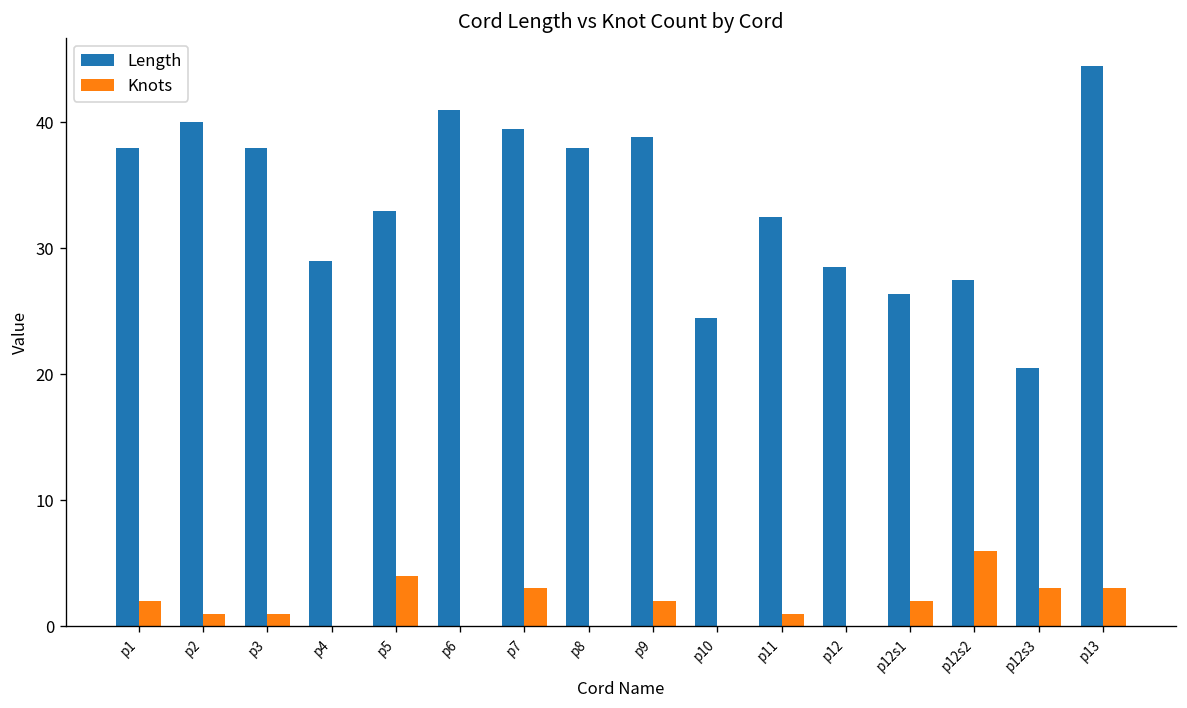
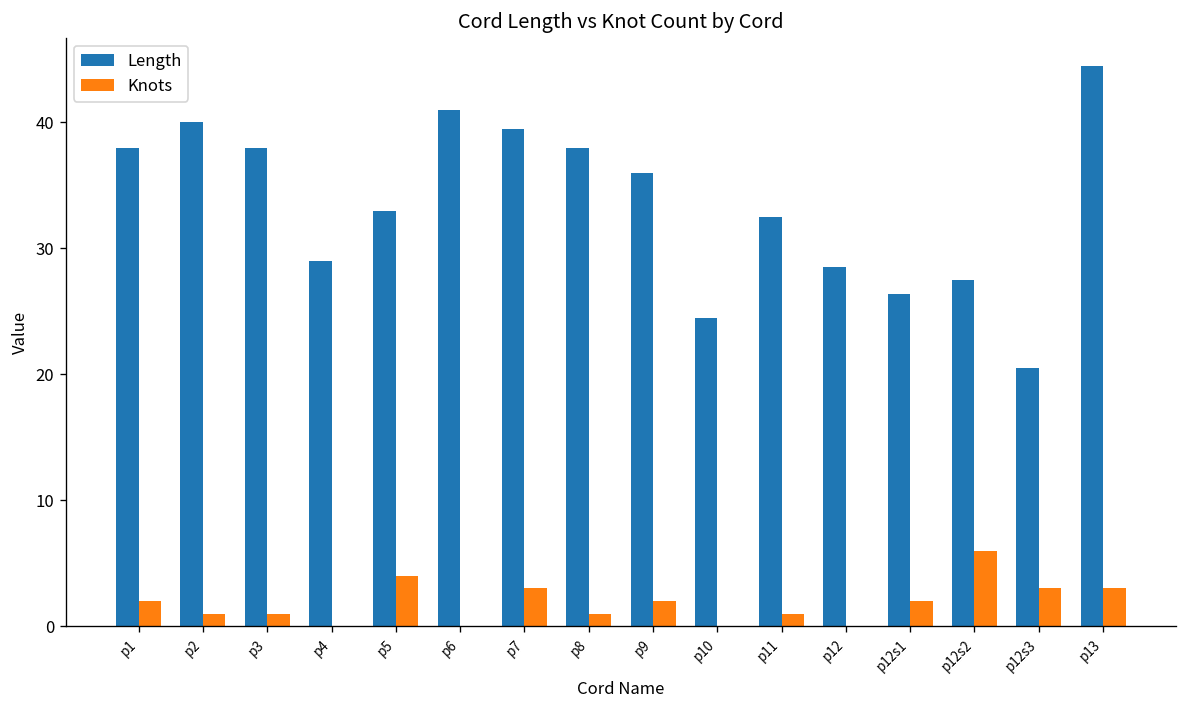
  {
    "Length": {
      "p1": 38.0,
      "p2": 40.0,
      "p3": 38.0,
      "p4": 29.0,
      "p5": 33.0,
      "p6": 41.0,
      "p7": 39.5,
      "p8": 38.0,
-     "p9": 38.8,
+     "p9": 36.0,
      "p10": 24.5,
      "p11": 32.5,
      "p12": 28.5,
      "p12s1": 26.4,
      "p12s2": 27.5,
      "p12s3": 20.5,
      "p13": 44.5
    },
    "Knots": {
      "p1": 2,
      "p2": 1,
      "p3": 1,
      "p4": 0,
      "p5": 4,
      "p6": 0,
      "p7": 3,
-     "p8": 0,
+     "p8": 1,
      "p9": 2,
      "p10": 0,
      "p11": 1,
      "p12": 0,
      "p12s1": 2,
      "p12s2": 6,
      "p12s3": 3,
      "p13": 3
    }
  }
